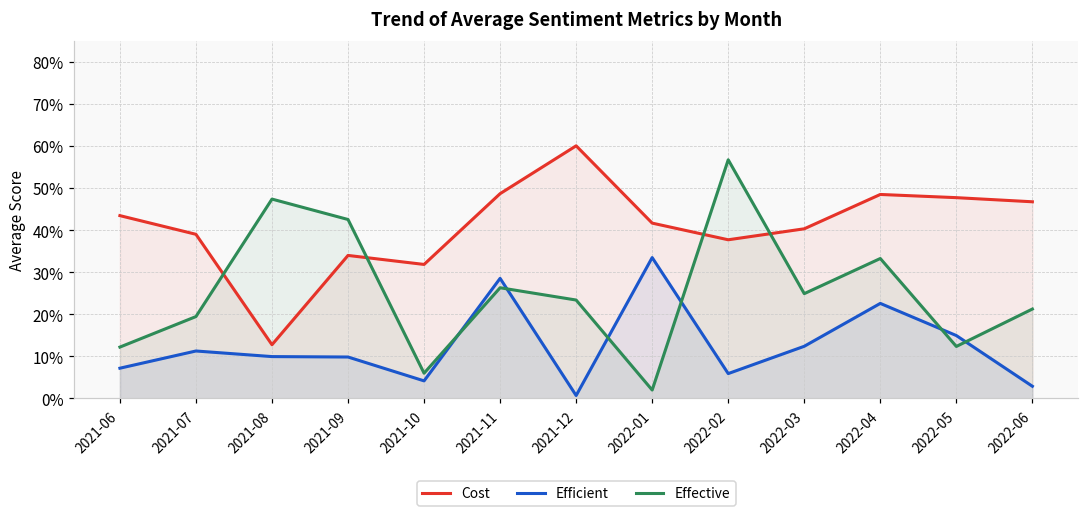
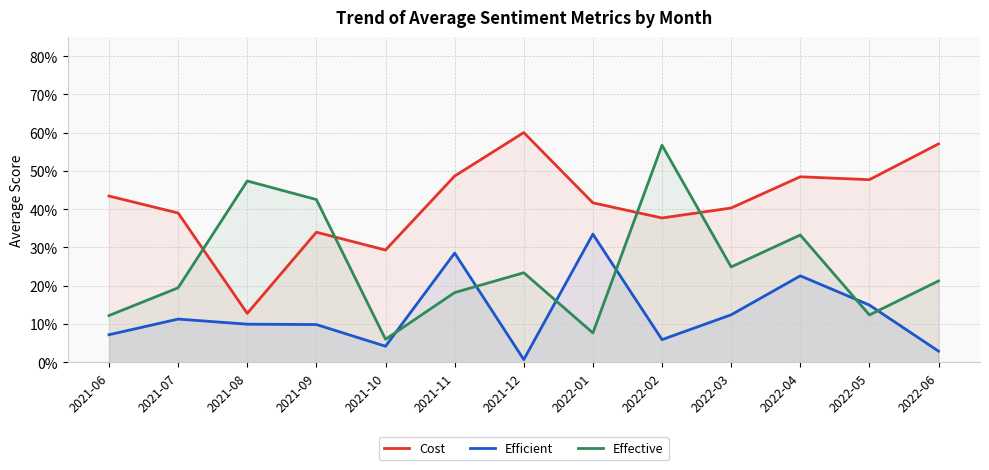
  {
    "Cost": {
      "2021-06": "43%",
      "2021-07": "39%",
      "2021-08": "13%",
      "2021-09": "34%",
-     "2021-10": "32%",
+     "2021-10": "29%",
      "2021-11": "49%",
      "2021-12": "60%",
      "2022-01": "42%",
      "2022-02": "38%",
      "2022-03": "40%",
      "2022-04": "48%",
      "2022-05": "48%",
-     "2022-06": "47%"
+     "2022-06": "57%"
    },
    "Efficient": {
      "2021-06": "7%",
      "2021-07": "11%",
      "2021-08": "10%",
      "2021-09": "10%",
      "2021-10": "4%",
      "2021-11": "29%",
      "2021-12": "1%",
      "2022-01": "33%",
      "2022-02": "6%",
      "2022-03": "12%",
      "2022-04": "23%",
      "2022-05": "15%",
      "2022-06": "3%"
    },
    "Effective": {
      "2021-06": "12%",
      "2021-07": "19%",
      "2021-08": "47%",
      "2021-09": "43%",
      "2021-10": "6%",
-     "2021-11": "26%",
+     "2021-11": "18%",
      "2021-12": "23%",
-     "2022-01": "2%",
+     "2022-01": "8%",
      "2022-02": "57%",
      "2022-03": "25%",
      "2022-04": "33%",
      "2022-05": "12%",
      "2022-06": "21%"
    }
  }
